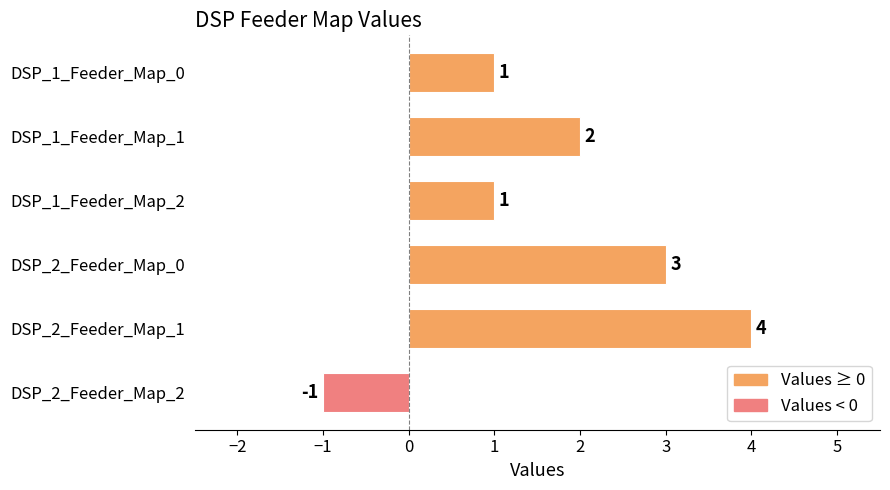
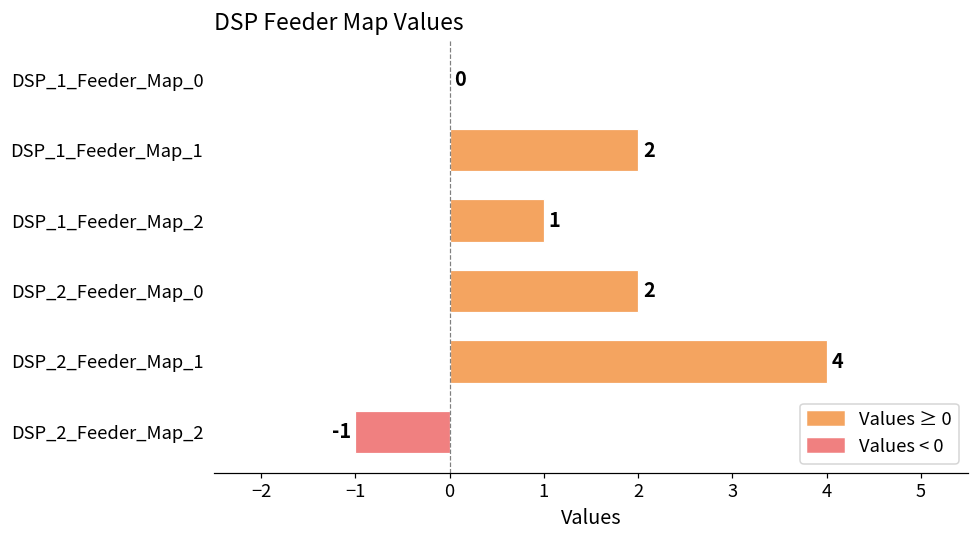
  {
-   "DSP_1_Feeder_Map_0": 1,
+   "DSP_1_Feeder_Map_0": 0,
    "DSP_1_Feeder_Map_1": 2,
    "DSP_1_Feeder_Map_2": 1,
-   "DSP_2_Feeder_Map_0": 3,
+   "DSP_2_Feeder_Map_0": 2,
    "DSP_2_Feeder_Map_1": 4,
    "DSP_2_Feeder_Map_2": -1
  }
